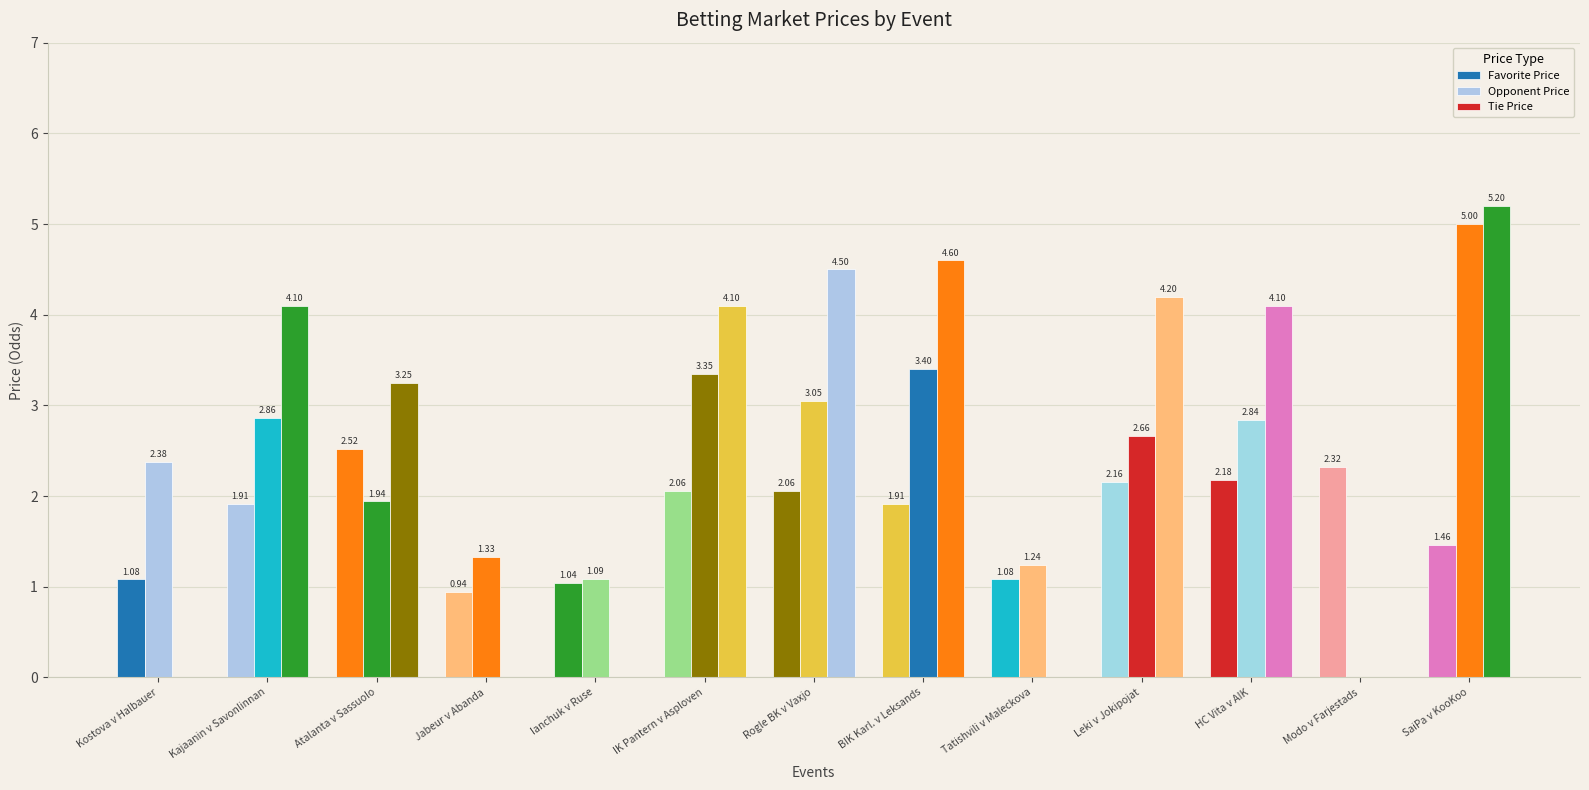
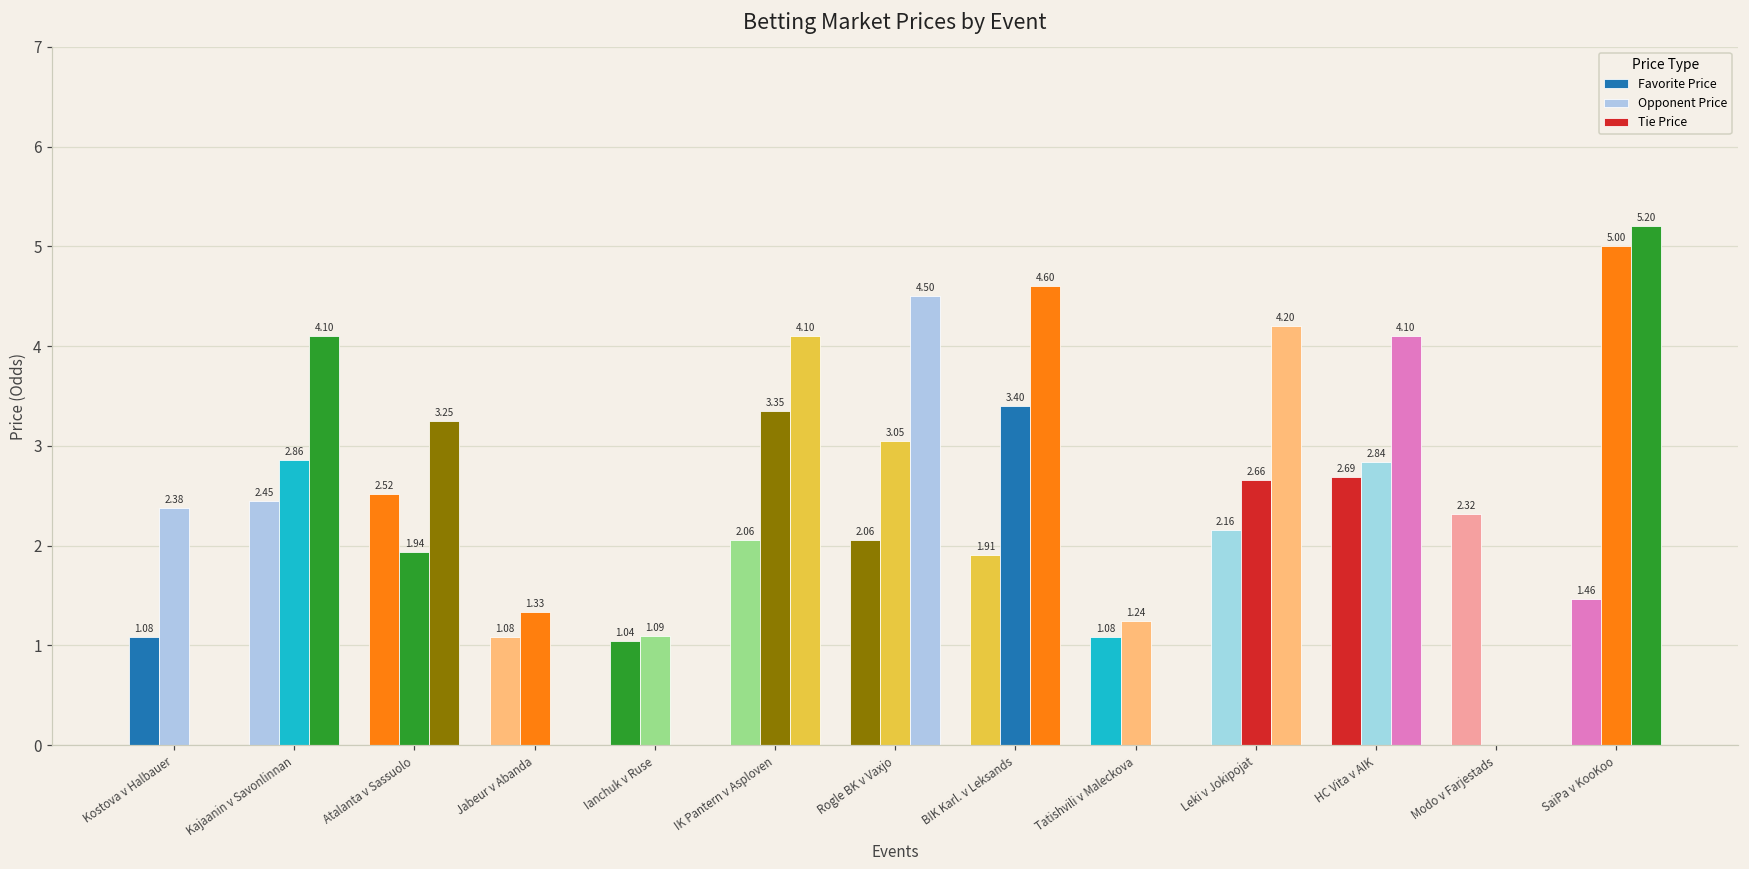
  {
    "Favorite Price": {
      "Kostova v Halbauer": 1.08,
-     "Kajaanin v Savonlinnan": 1.91,
+     "Kajaanin v Savonlinnan": 2.45,
      "Atalanta v Sassuolo": 2.52,
-     "Jabeur v Abanda": 0.94,
+     "Jabeur v Abanda": 1.08,
      "Ianchuk v Ruse": 1.04,
      "IK Pantern v Asploven": 2.06,
      "Rogle BK v Vaxjo": 2.06,
      "BIK Karl. v Leksands": 1.91,
      "Tatishvili v Maleckova": 1.08,
      "Leki v Jokipojat": 2.16,
-     "HC Vita v AIK": 2.18,
+     "HC Vita v AIK": 2.69,
      "Modo v Farjestads": 2.32,
      "SaiPa v KooKoo": 1.46
    },
    "Opponent Price": {
      "Kostova v Halbauer": 2.38,
      "Kajaanin v Savonlinnan": 2.86,
      "Atalanta v Sassuolo": 1.94,
      "Jabeur v Abanda": 1.33,
      "Ianchuk v Ruse": 1.09,
      "IK Pantern v Asploven": 3.35,
      "Rogle BK v Vaxjo": 3.05,
      "BIK Karl. v Leksands": 3.40,
      "Tatishvili v Maleckova": 1.24,
      "Leki v Jokipojat": 2.66,
      "HC Vita v AIK": 2.84,
      "SaiPa v KooKoo": 5.00
    },
    "Tie Price": {
      "Kajaanin v Savonlinnan": 4.10,
      "Atalanta v Sassuolo": 3.25,
      "IK Pantern v Asploven": 4.10,
      "Rogle BK v Vaxjo": 4.50,
      "BIK Karl. v Leksands": 4.60,
      "Leki v Jokipojat": 4.20,
      "HC Vita v AIK": 4.10,
      "SaiPa v KooKoo": 5.20
    }
  }
